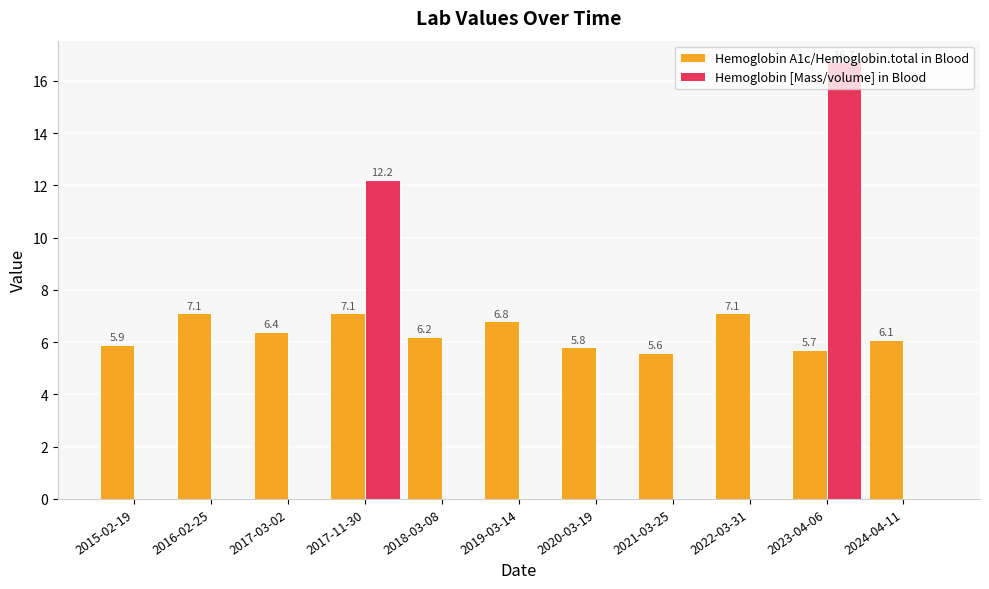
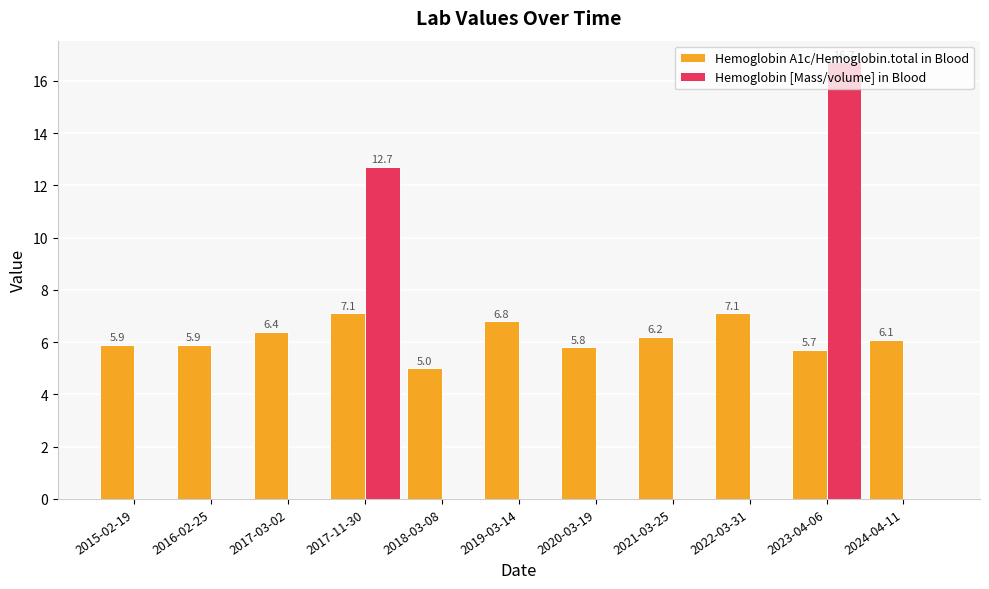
  {
    "Hemoglobin A1c/Hemoglobin.total in Blood": {
      "2015-02-19": 5.9,
-     "2016-02-25": 7.1,
+     "2016-02-25": 5.9,
      "2017-03-02": 6.4,
      "2017-11-30": 7.1,
-     "2018-03-08": 6.2,
+     "2018-03-08": 5.0,
      "2019-03-14": 6.8,
      "2020-03-19": 5.8,
-     "2021-03-25": 5.6,
+     "2021-03-25": 6.2,
      "2022-03-31": 7.1,
      "2023-04-06": 5.7,
      "2024-04-11": 6.1
    },
    "Hemoglobin [Mass/volume] in Blood": {
-     "2017-11-30": 12.2
+     "2017-11-30": 12.7
    }
  }
